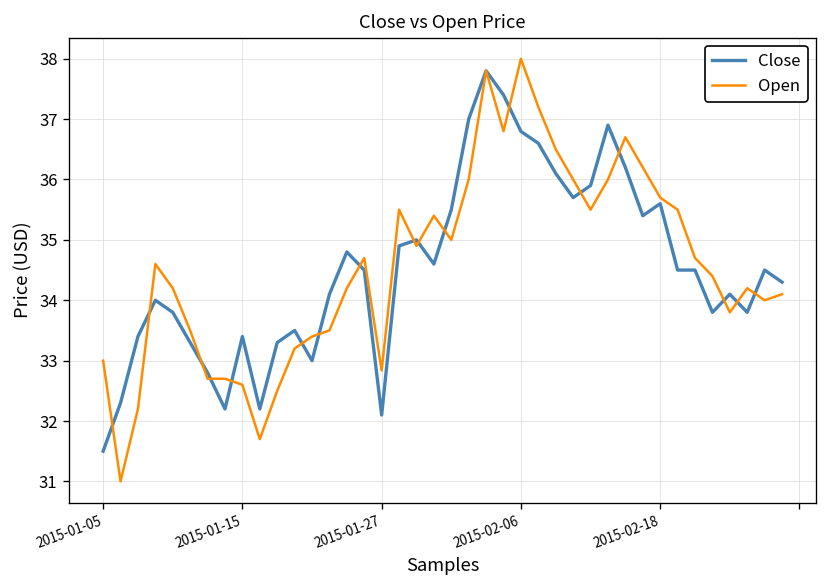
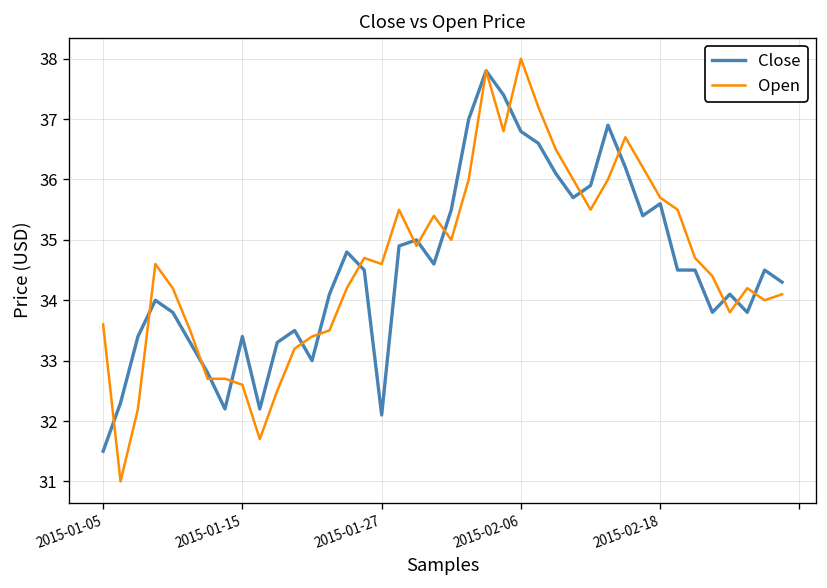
  {
    "Close": {
      "2015-01-05": 31.5,
      "2015-01-15": 33.4,
      "2015-01-27": 32.1,
      "2015-02-06": 36.8,
      "2015-02-18": 35.6
    },
    "Open": {
-     "2015-01-05": 33.0,
+     "2015-01-05": 33.6,
      "2015-01-15": 32.6,
-     "2015-01-27": 32.8,
+     "2015-01-27": 34.6,
      "2015-02-06": 38.0,
      "2015-02-18": 35.7
    }
  }
